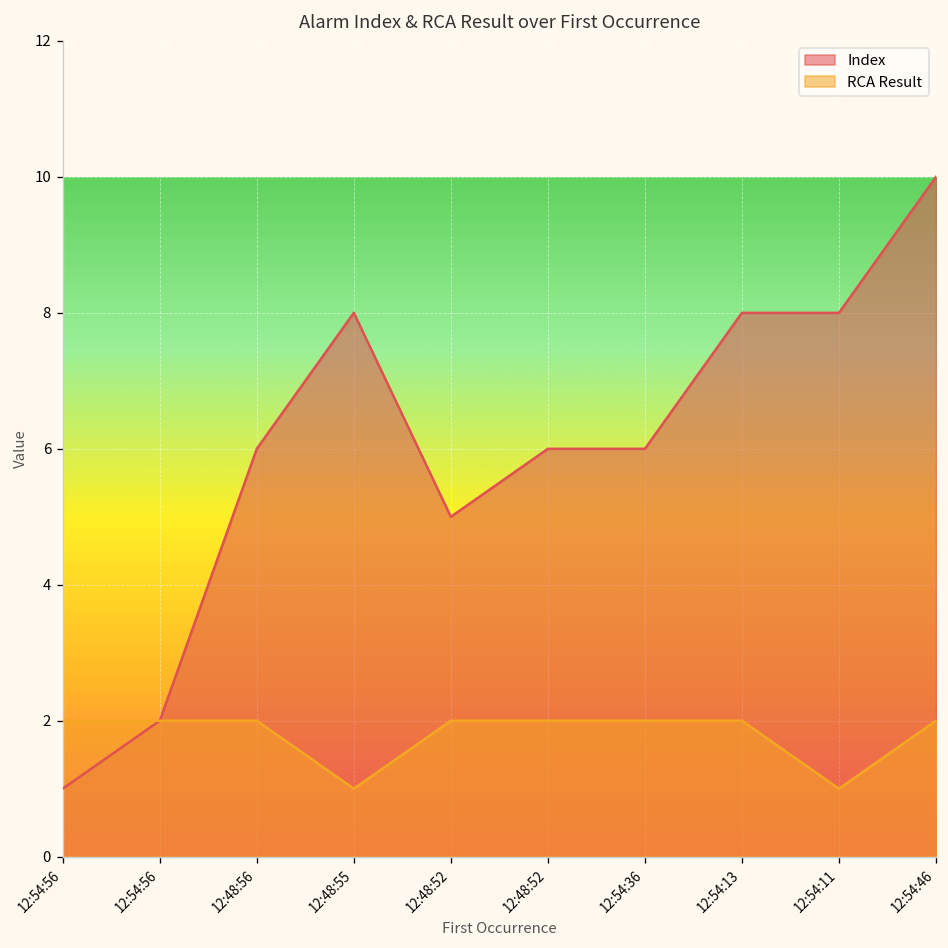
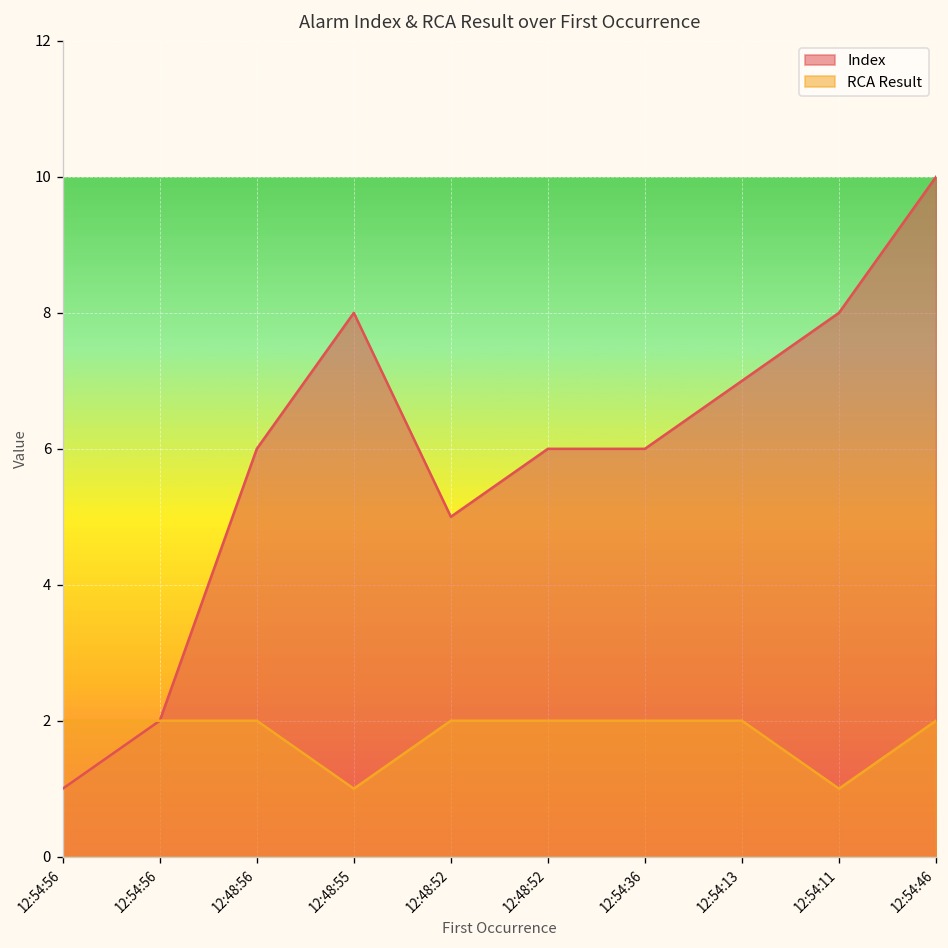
  {
    "Index": {
      "12:48:56": 6,
      "12:48:55": 8,
      "12:54:36": 6,
-     "12:54:13": 8,
+     "12:54:13": 7,
      "12:54:11": 8,
      "12:54:46": 10
    },
    "RCA Result": {
      "12:48:56": 2,
      "12:48:55": 1,
      "12:54:36": 2,
      "12:54:13": 2,
      "12:54:11": 1,
      "12:54:46": 2
    }
  }
